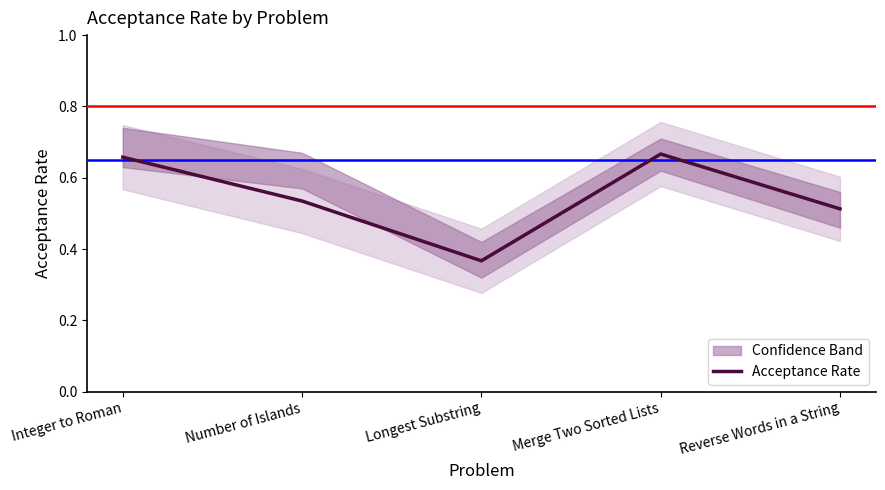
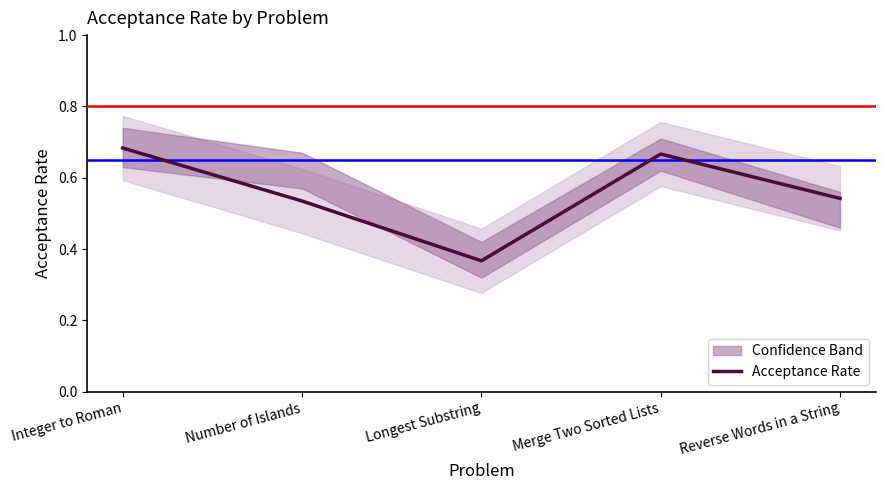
  {
    "Acceptance Rate": {
-     "Integer to Roman": 0.66,
+     "Integer to Roman": 0.68,
      "Number of Islands": 0.53,
      "Longest Substring": 0.37,
      "Merge Two Sorted Lists": 0.67,
-     "Reverse Words in a String": 0.51
+     "Reverse Words in a String": 0.54
    }
  }
